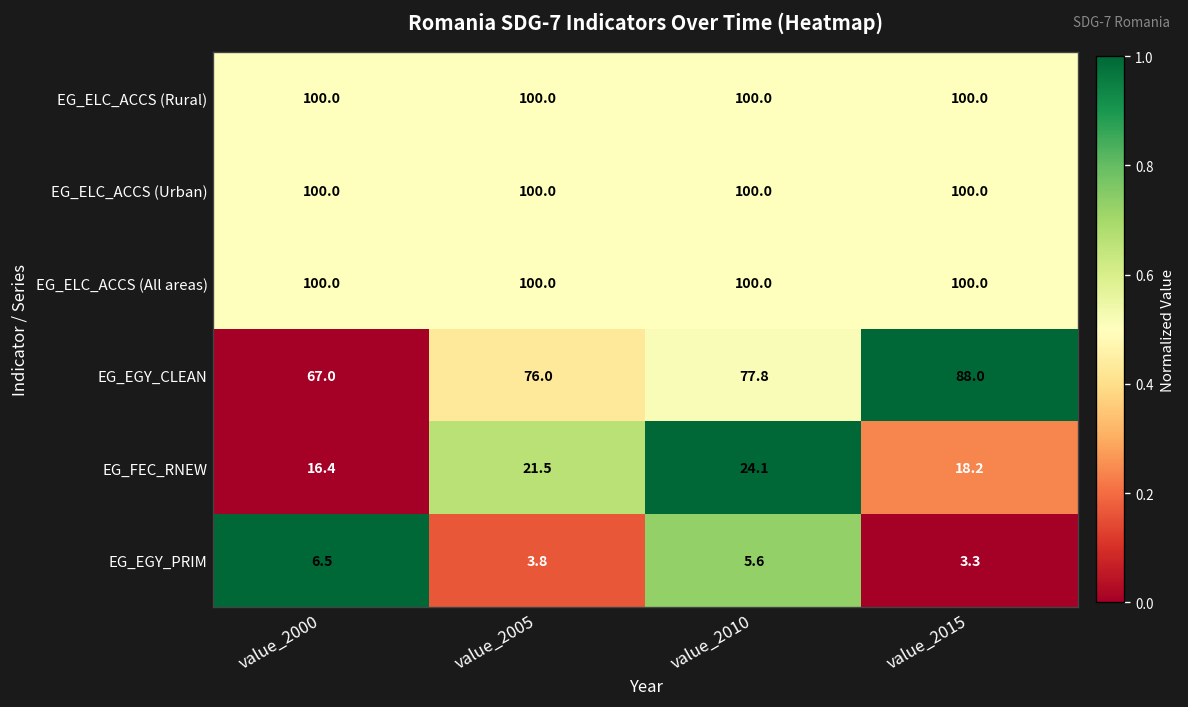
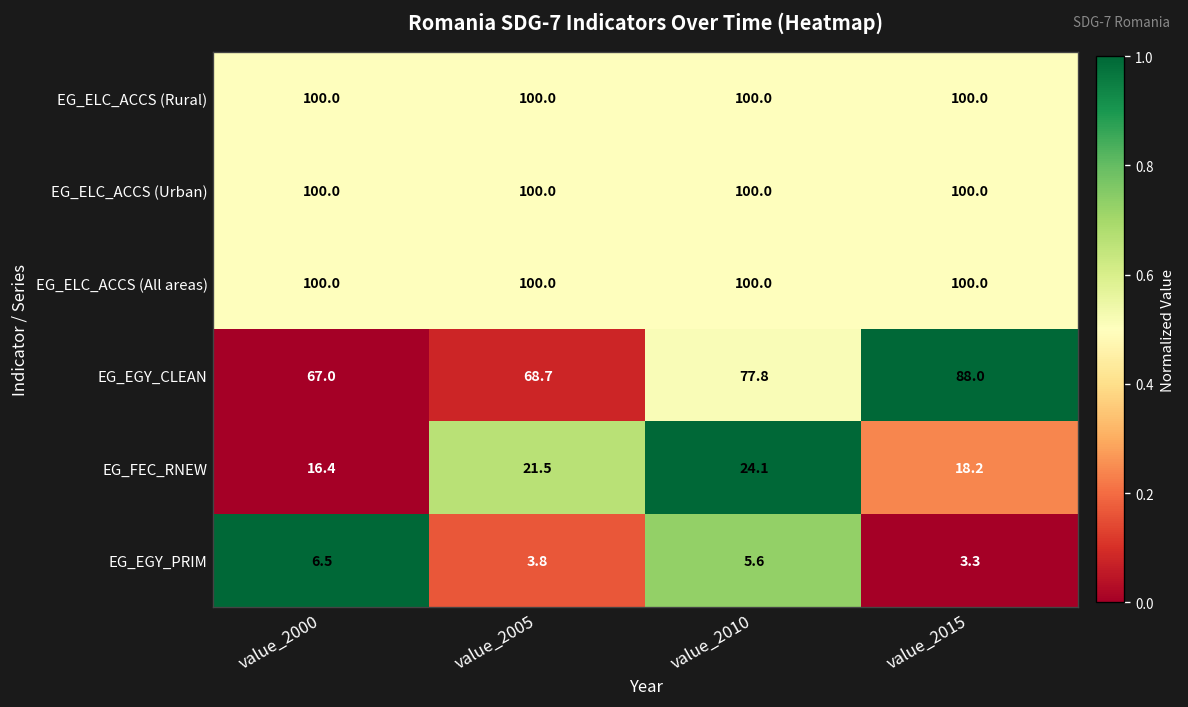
  {
    "EG_ELC_ACCS (Rural)": {
      "value_2000": 100.0,
      "value_2005": 100.0,
      "value_2010": 100.0,
      "value_2015": 100.0
    },
    "EG_ELC_ACCS (Urban)": {
      "value_2000": 100.0,
      "value_2005": 100.0,
      "value_2010": 100.0,
      "value_2015": 100.0
    },
    "EG_ELC_ACCS (All areas)": {
      "value_2000": 100.0,
      "value_2005": 100.0,
      "value_2010": 100.0,
      "value_2015": 100.0
    },
    "EG_EGY_CLEAN": {
      "value_2000": 67.0,
-     "value_2005": 76.0,
+     "value_2005": 68.7,
      "value_2010": 77.8,
      "value_2015": 88.0
    },
    "EG_FEC_RNEW": {
      "value_2000": 16.4,
      "value_2005": 21.5,
      "value_2010": 24.1,
      "value_2015": 18.2
    },
    "EG_EGY_PRIM": {
      "value_2000": 6.5,
      "value_2005": 3.8,
      "value_2010": 5.6,
      "value_2015": 3.3
    }
  }
